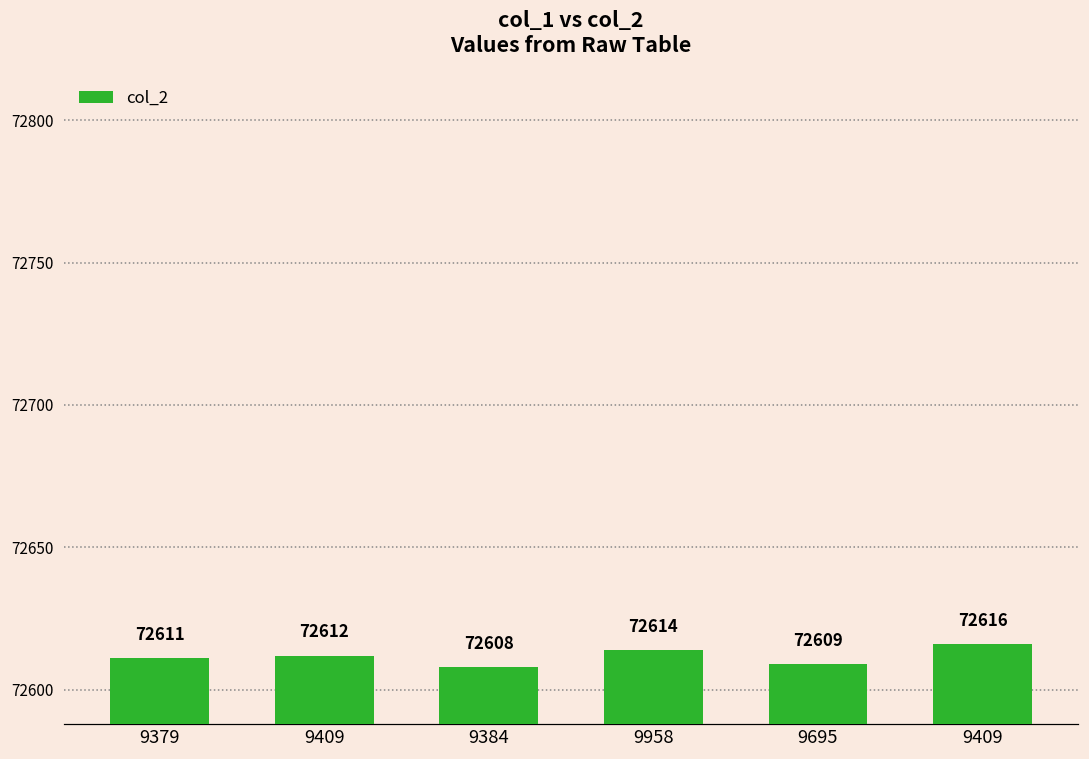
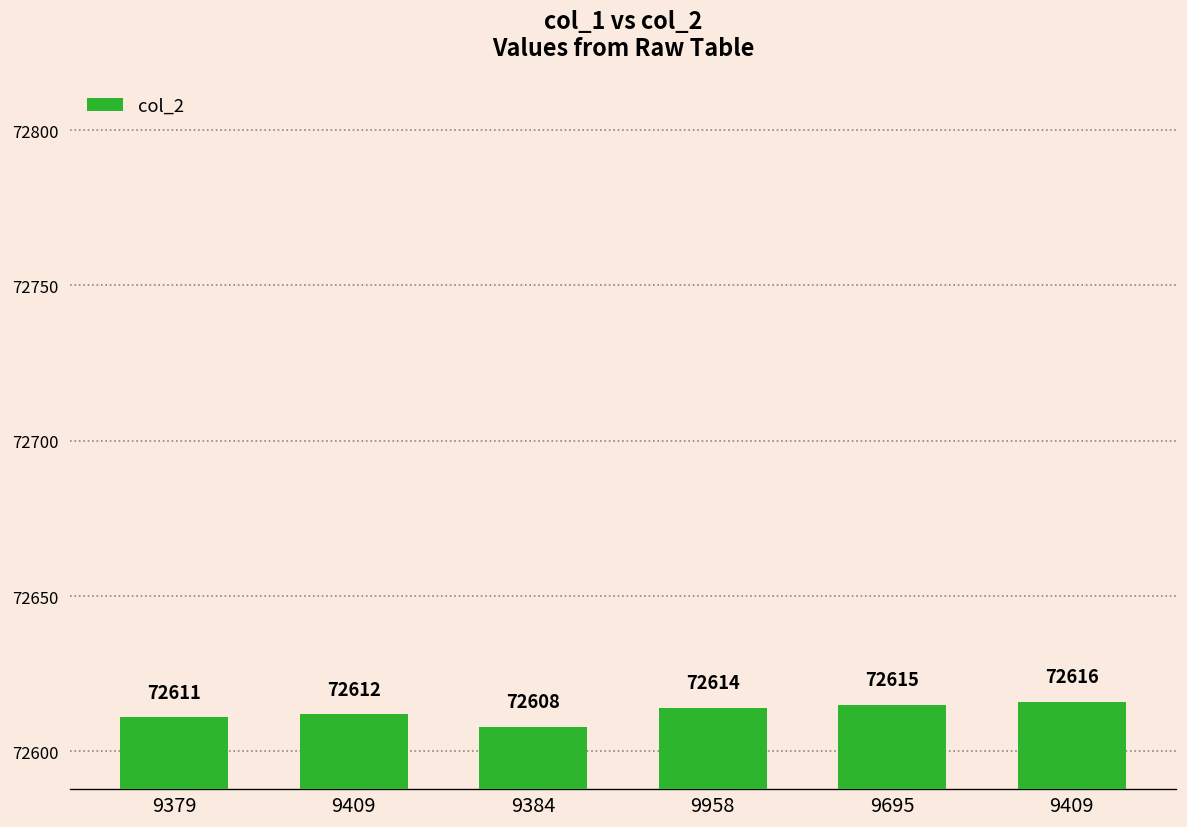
  {
    "9379": 72611,
    "9384": 72608,
    "9958": 72614,
-   "9695": 72609
+   "9695": 72615
  }
